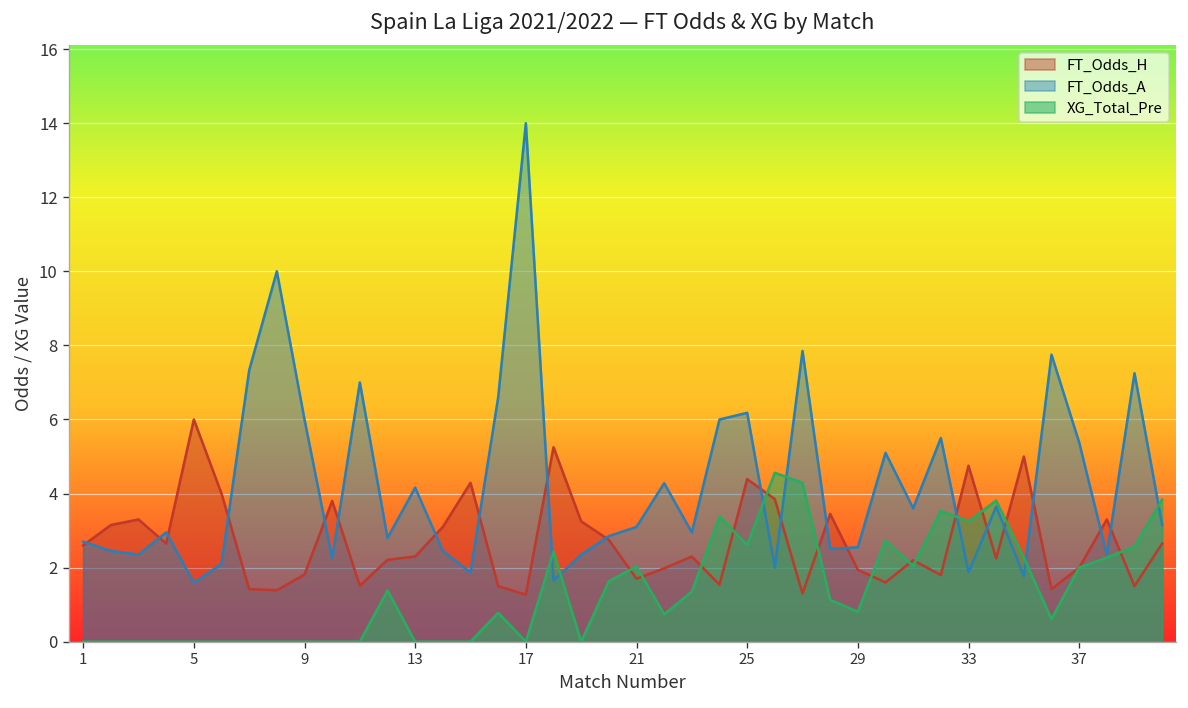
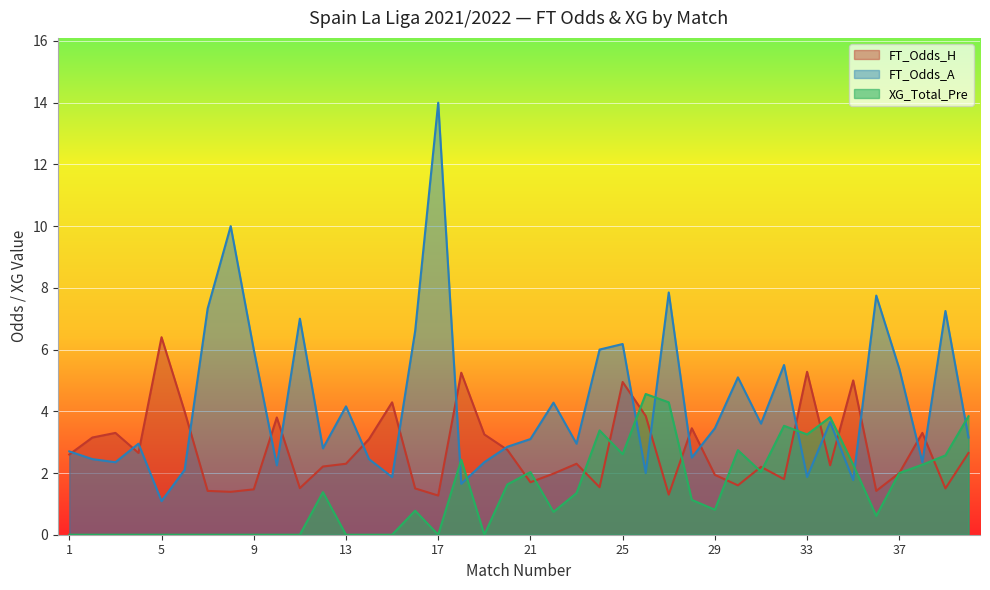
  {
    "FT_Odds_H": {
      "1": 2.6,
-     "5": 6.0,
-     "9": 1.8,
+     "5": 6.4,
+     "9": 1.5,
      "13": 2.3,
      "17": 1.3,
      "21": 1.7,
-     "25": 4.4,
+     "25": 5.0,
      "29": 1.9,
-     "33": 4.8
+     "33": 5.3
    },
    "FT_Odds_A": {
      "1": 2.7,
-     "5": 1.6,
+     "5": 1.1,
      "9": 6.0,
      "13": 4.2,
      "17": 14.0,
      "21": 3.1,
      "25": 6.2,
-     "29": 2.6,
+     "29": 3.5,
      "33": 1.9,
      "37": 5.4
    },
    "XG_Total_Pre": {
      "1": 0.0,
      "5": 0.0,
      "9": 0.0,
      "13": 0.0,
      "17": 0.0,
      "21": 2.0,
      "25": 2.6,
      "29": 0.8,
      "33": 3.3
    }
  }
